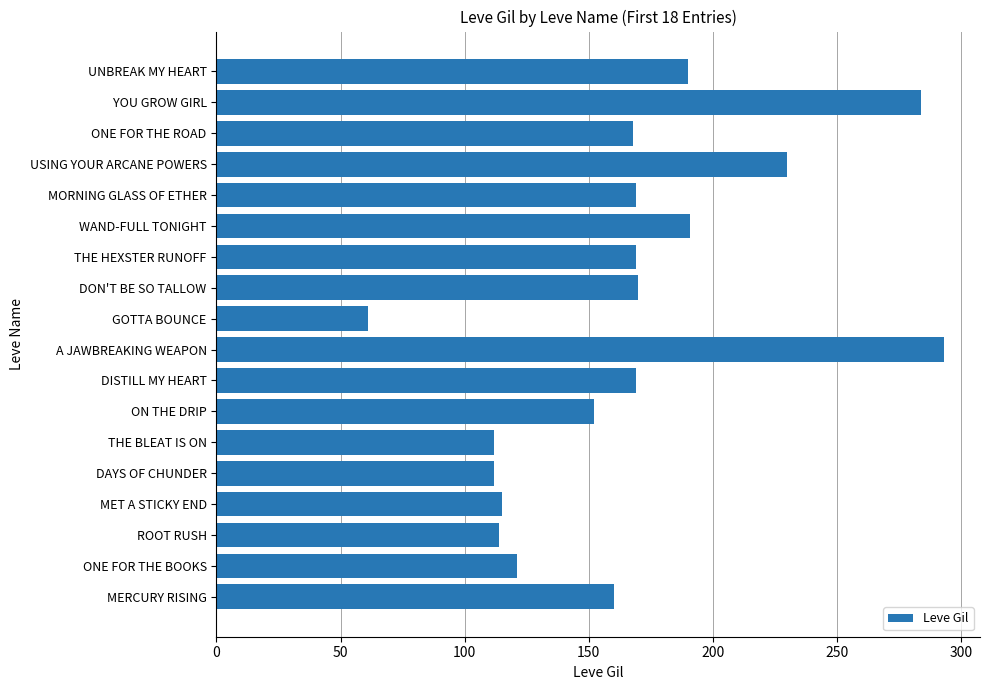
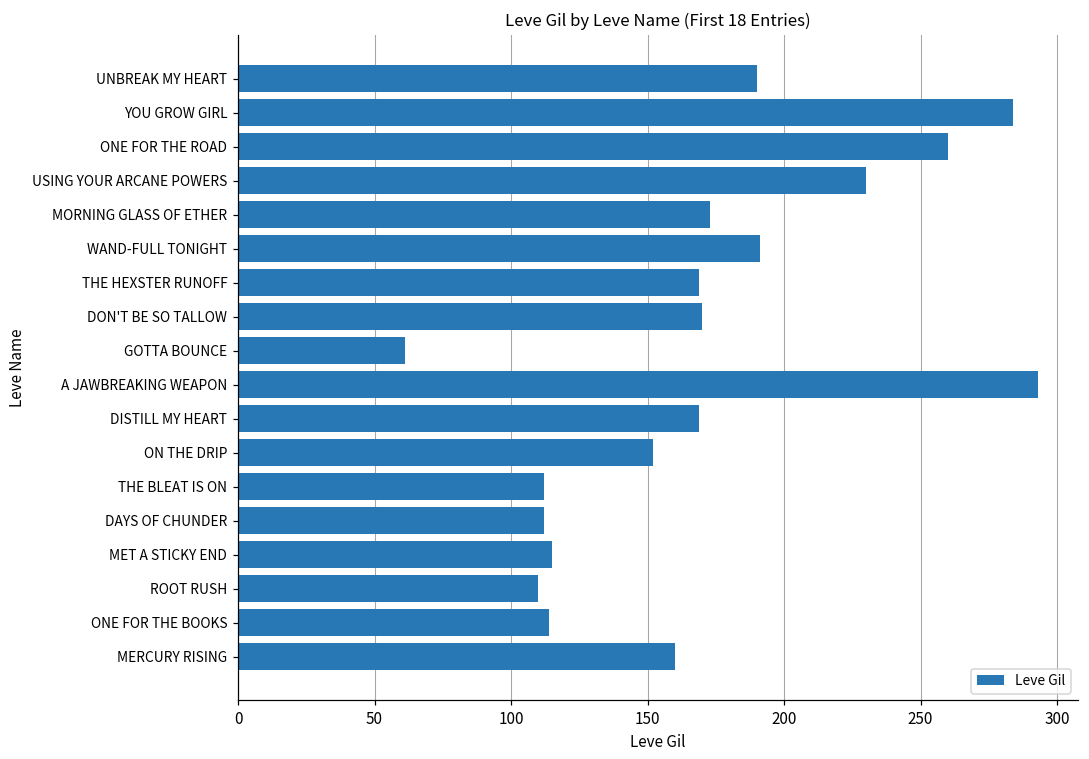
  {
    "UNBREAK MY HEART": 190,
    "YOU GROW GIRL": 284,
-   "ONE FOR THE ROAD": 168,
+   "ONE FOR THE ROAD": 260,
    "USING YOUR ARCANE POWERS": 230,
-   "MORNING GLASS OF ETHER": 169,
+   "MORNING GLASS OF ETHER": 173,
    "WAND-FULL TONIGHT": 191,
    "THE HEXSTER RUNOFF": 169,
    "DON'T BE SO TALLOW": 170,
    "GOTTA BOUNCE": 61,
    "A JAWBREAKING WEAPON": 293,
    "DISTILL MY HEART": 169,
    "ON THE DRIP": 152,
    "THE BLEAT IS ON": 112,
    "DAYS OF CHUNDER": 112,
    "MET A STICKY END": 115,
-   "ROOT RUSH": 114,
-   "ONE FOR THE BOOKS": 121,
+   "ROOT RUSH": 110,
+   "ONE FOR THE BOOKS": 114,
    "MERCURY RISING": 160
  }
